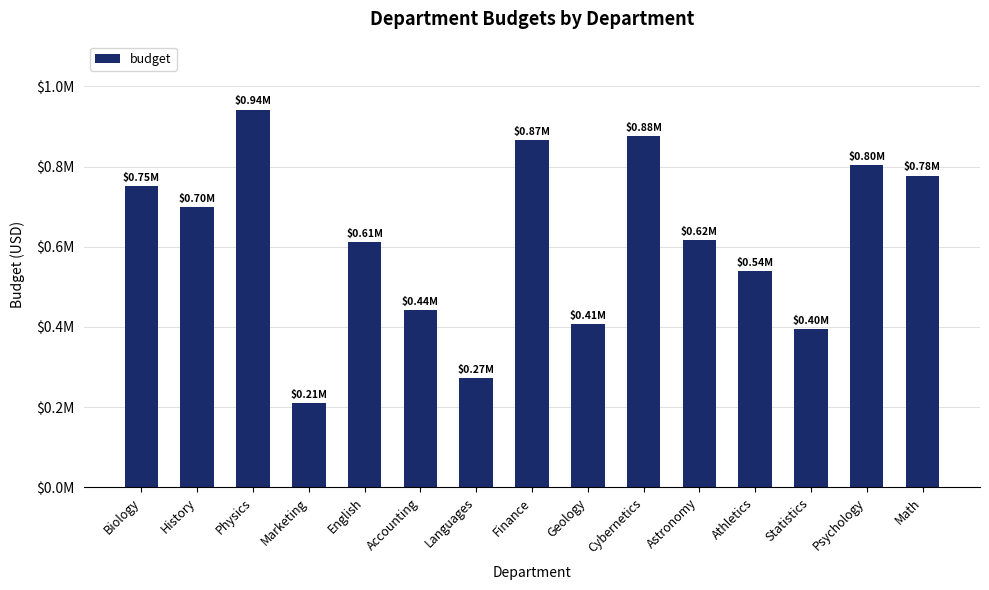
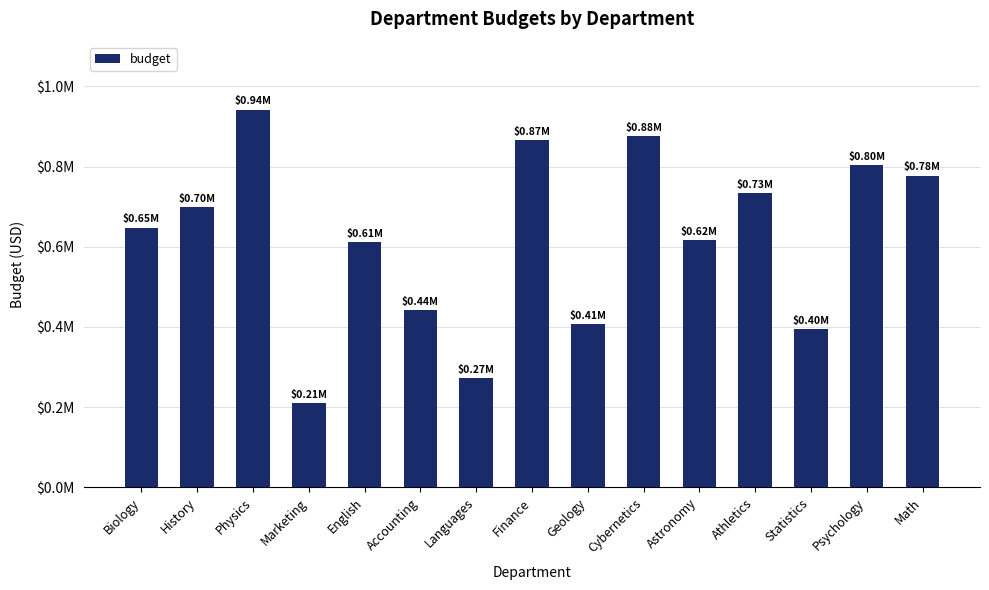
  {
-   "Biology": "$0.75M",
+   "Biology": "$0.65M",
    "History": "$0.70M",
    "Physics": "$0.94M",
    "Marketing": "$0.21M",
    "English": "$0.61M",
    "Accounting": "$0.44M",
    "Languages": "$0.27M",
    "Finance": "$0.87M",
    "Geology": "$0.41M",
    "Cybernetics": "$0.88M",
    "Astronomy": "$0.62M",
-   "Athletics": "$0.54M",
+   "Athletics": "$0.73M",
    "Statistics": "$0.40M",
    "Psychology": "$0.80M",
    "Math": "$0.78M"
  }
